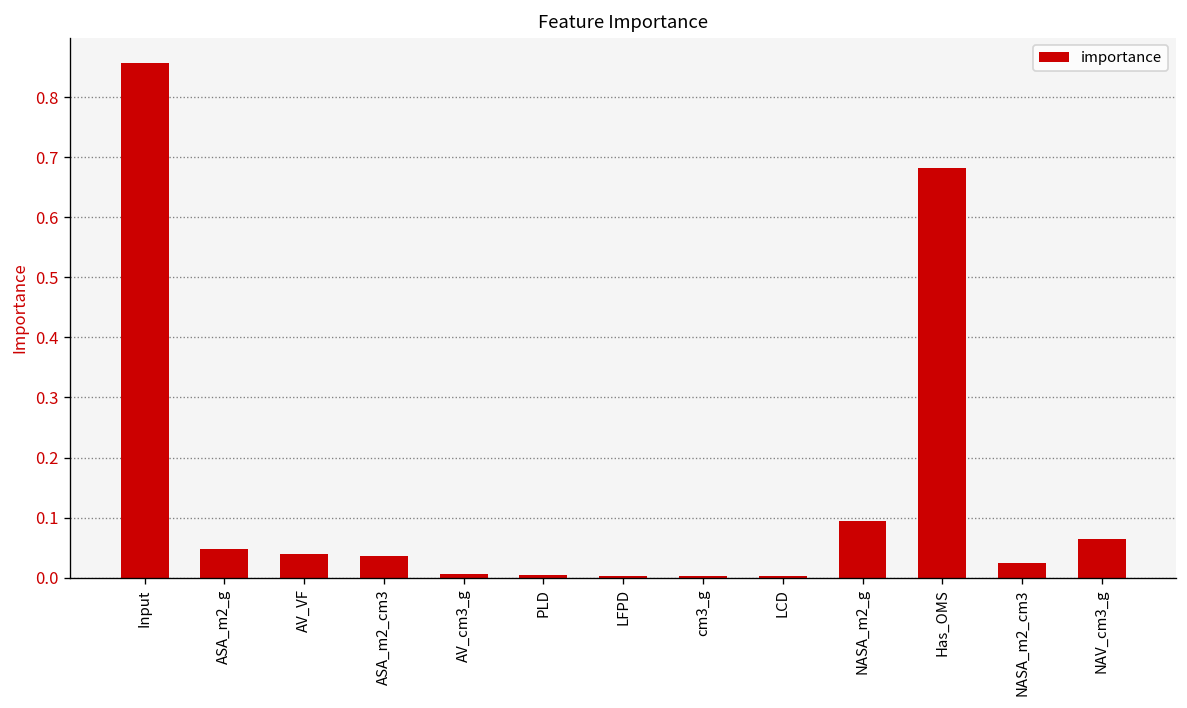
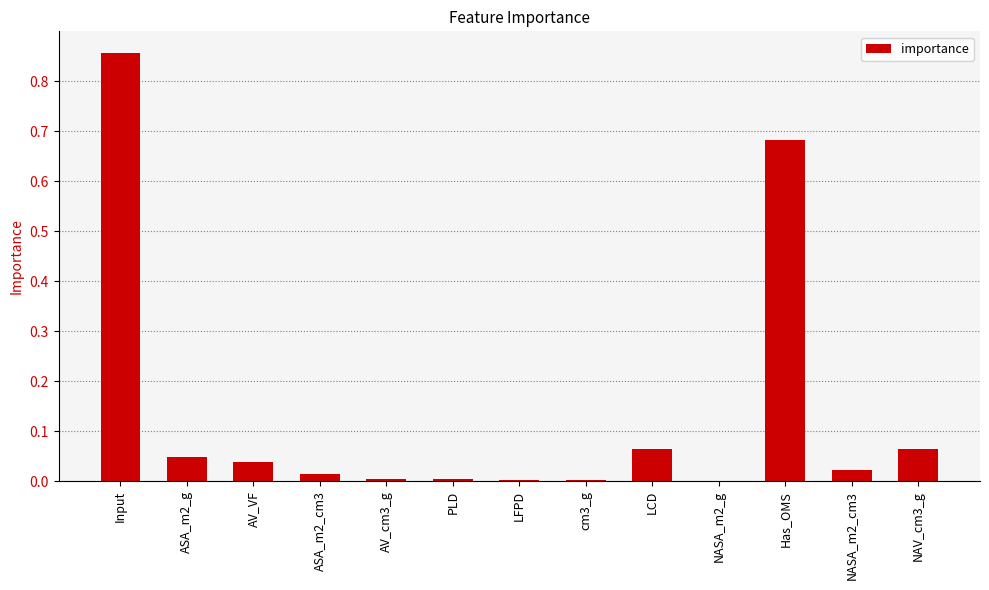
  {
    "Input": 0.86,
    "ASA_m2_g": 0.05,
    "AV_VF": 0.04,
-   "ASA_m2_cm3": 0.04,
+   "ASA_m2_cm3": 0.01,
    "AV_cm3_g": 0.01,
-   "LCD": 0.00,
-   "NASA_m2_g": 0.09,
+   "LCD": 0.06,
+   "NASA_m2_g": 0.00,
    "Has_OMS": 0.68,
    "NASA_m2_cm3": 0.02,
    "NAV_cm3_g": 0.06
  }
